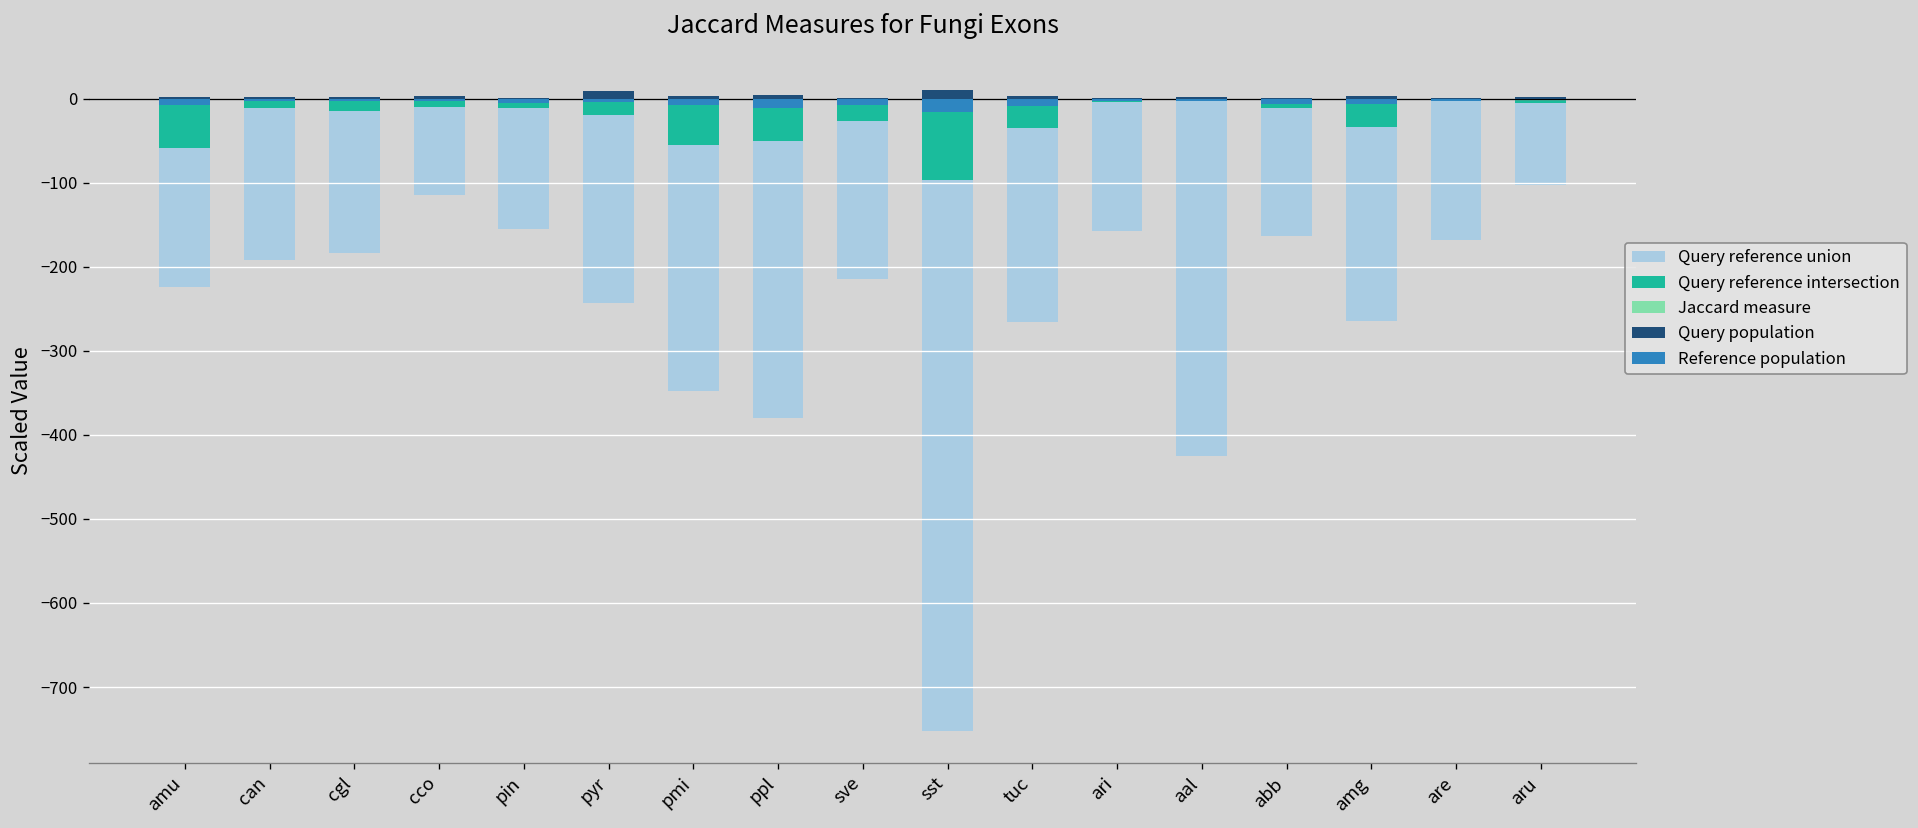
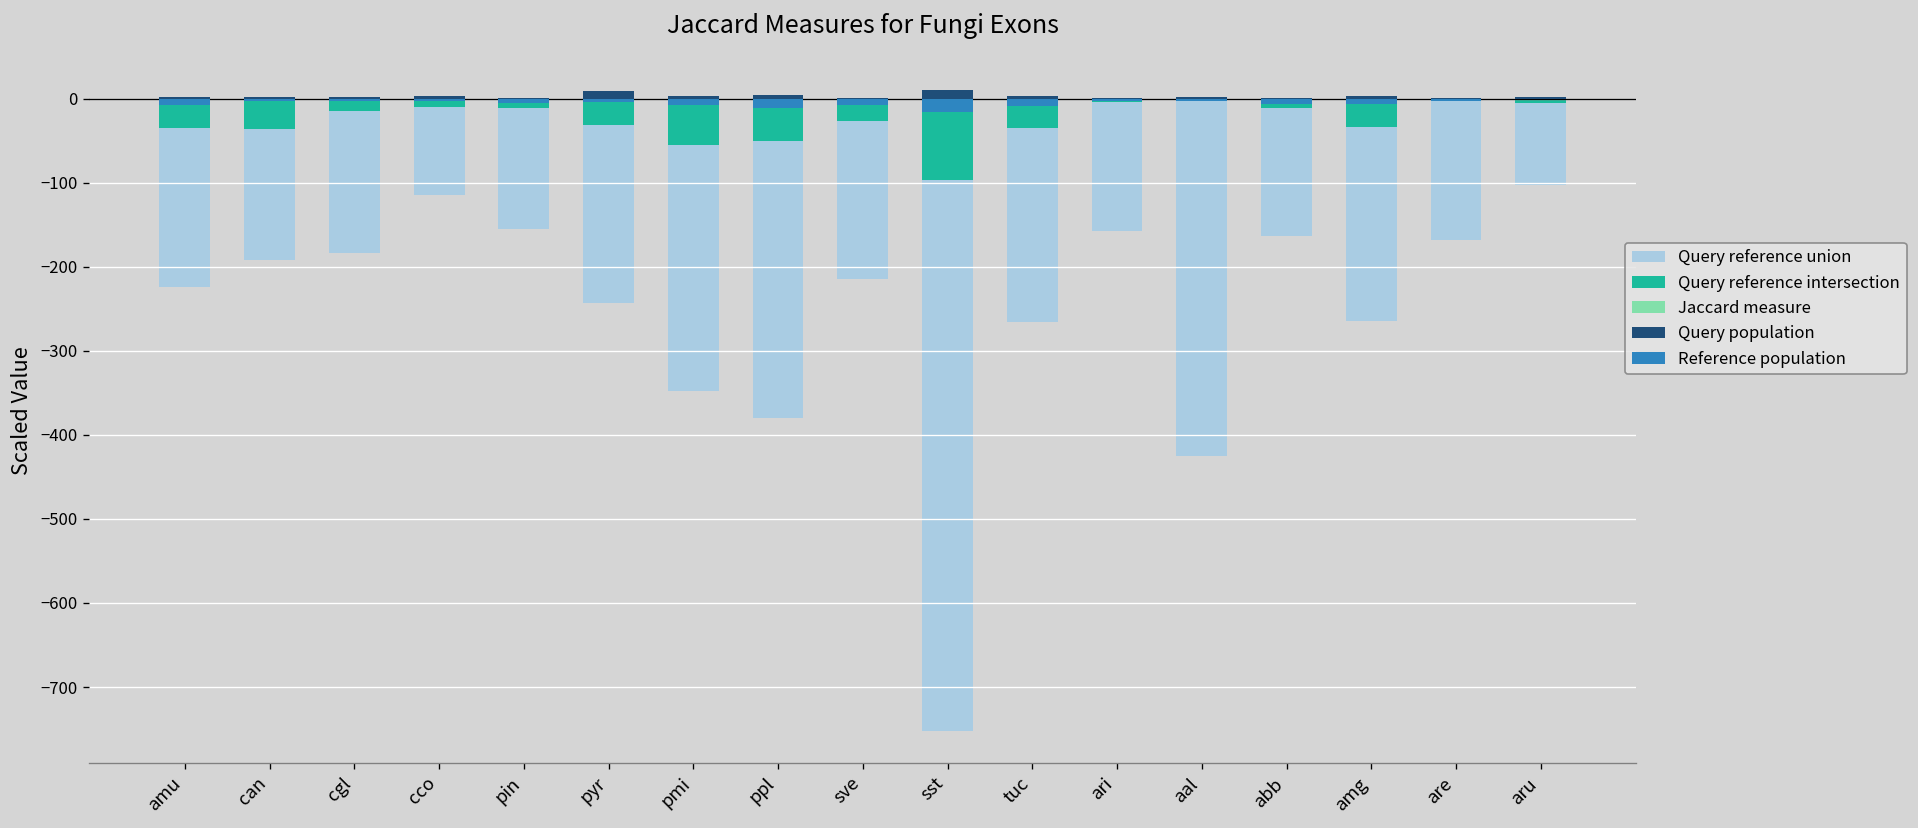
  {
    "Query reference union": {
      "amu": -220,
      "can": -190,
      "cgl": -180,
      "cco": -120,
      "pin": -160,
      "pyr": -240,
      "pmi": -350,
      "ppl": -380,
      "sve": -210,
      "sst": -750,
      "tuc": -270,
      "ari": -160,
      "aal": -430,
      "abb": -160,
      "amg": -260,
      "are": -170,
      "aru": -100
    },
    "Query reference intersection": {
-     "amu": -60,
-     "can": -10,
-     "pyr": -20
+     "amu": -30,
+     "can": -40,
+     "pyr": -30
    },
    "Query population": {
      "pyr": 10,
      "ppl": 0,
      "sst": 10,
      "amg": 0
    }
  }
